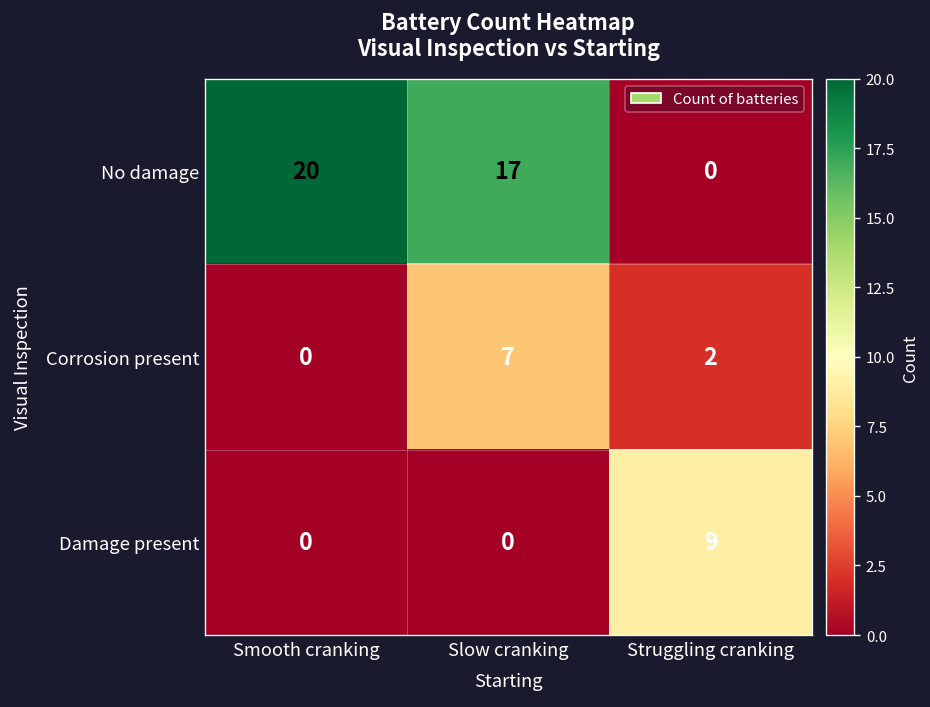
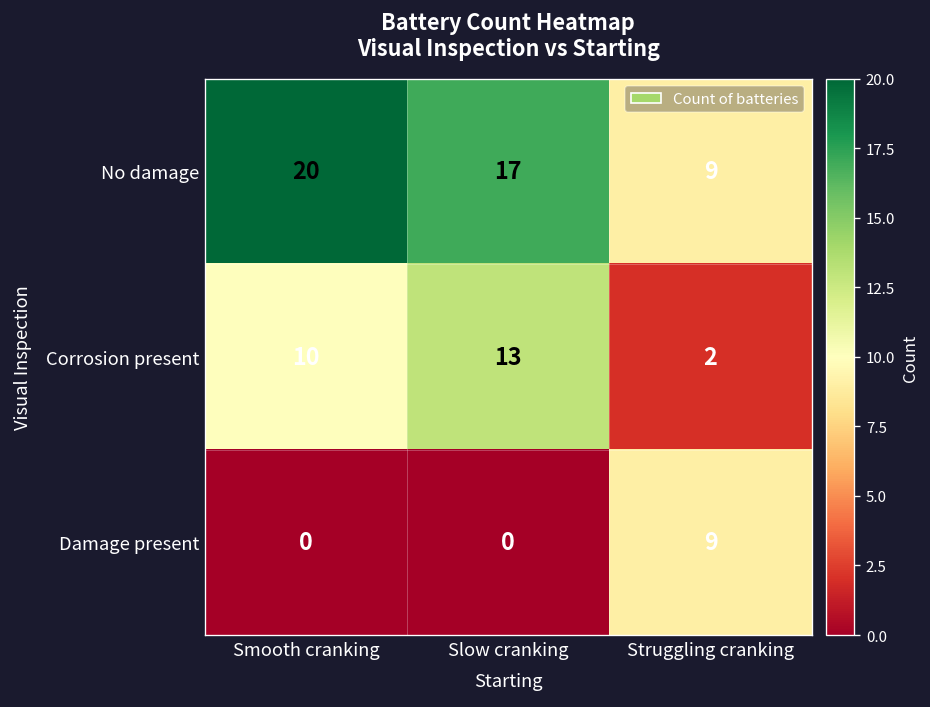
  {
    "No damage": {
      "Smooth cranking": 20,
      "Slow cranking": 17,
-     "Struggling cranking": 0
+     "Struggling cranking": 9
    },
    "Corrosion present": {
-     "Smooth cranking": 0,
-     "Slow cranking": 7,
+     "Smooth cranking": 10,
+     "Slow cranking": 13,
      "Struggling cranking": 2
    },
    "Damage present": {
      "Smooth cranking": 0,
      "Slow cranking": 0,
      "Struggling cranking": 9
    }
  }
